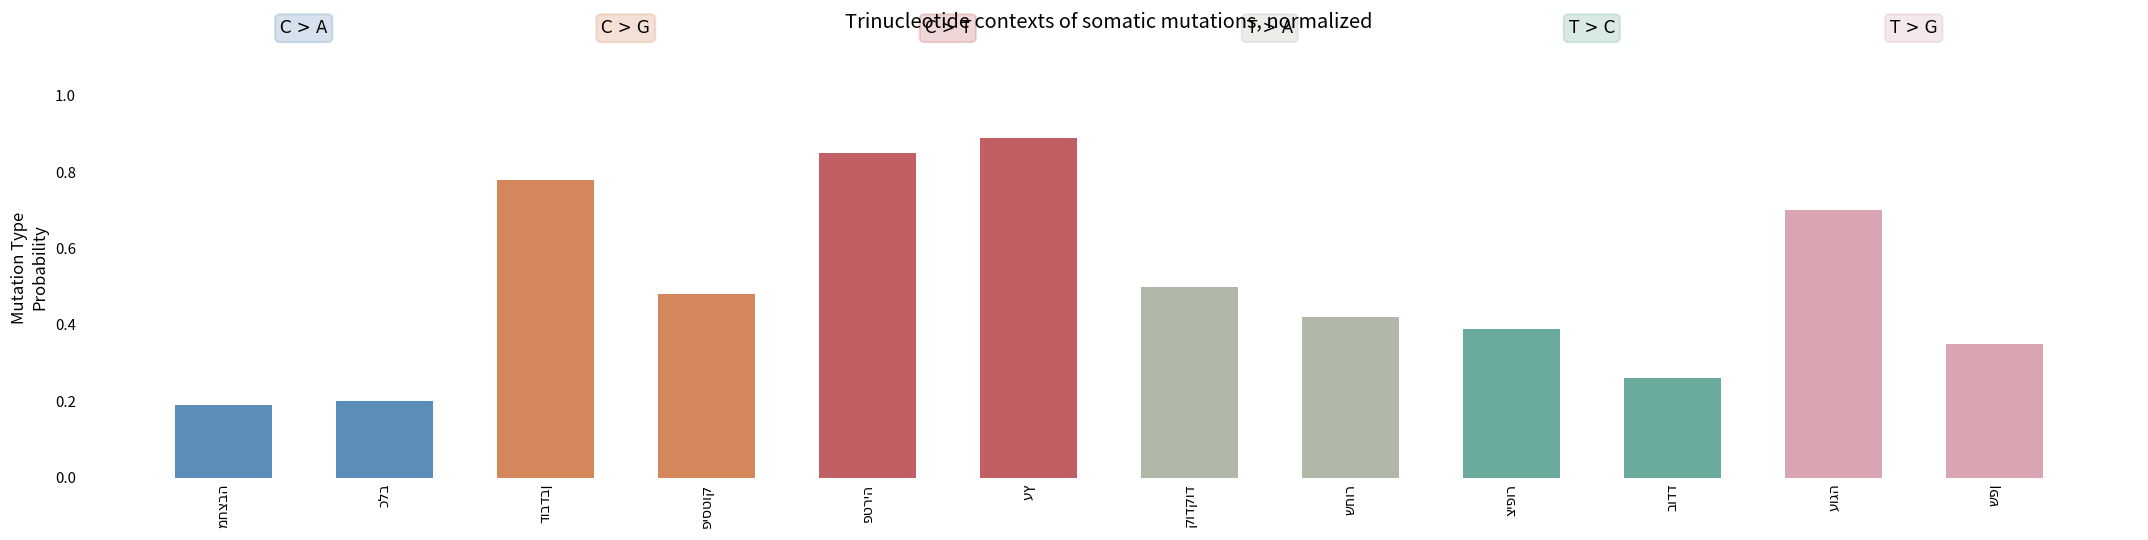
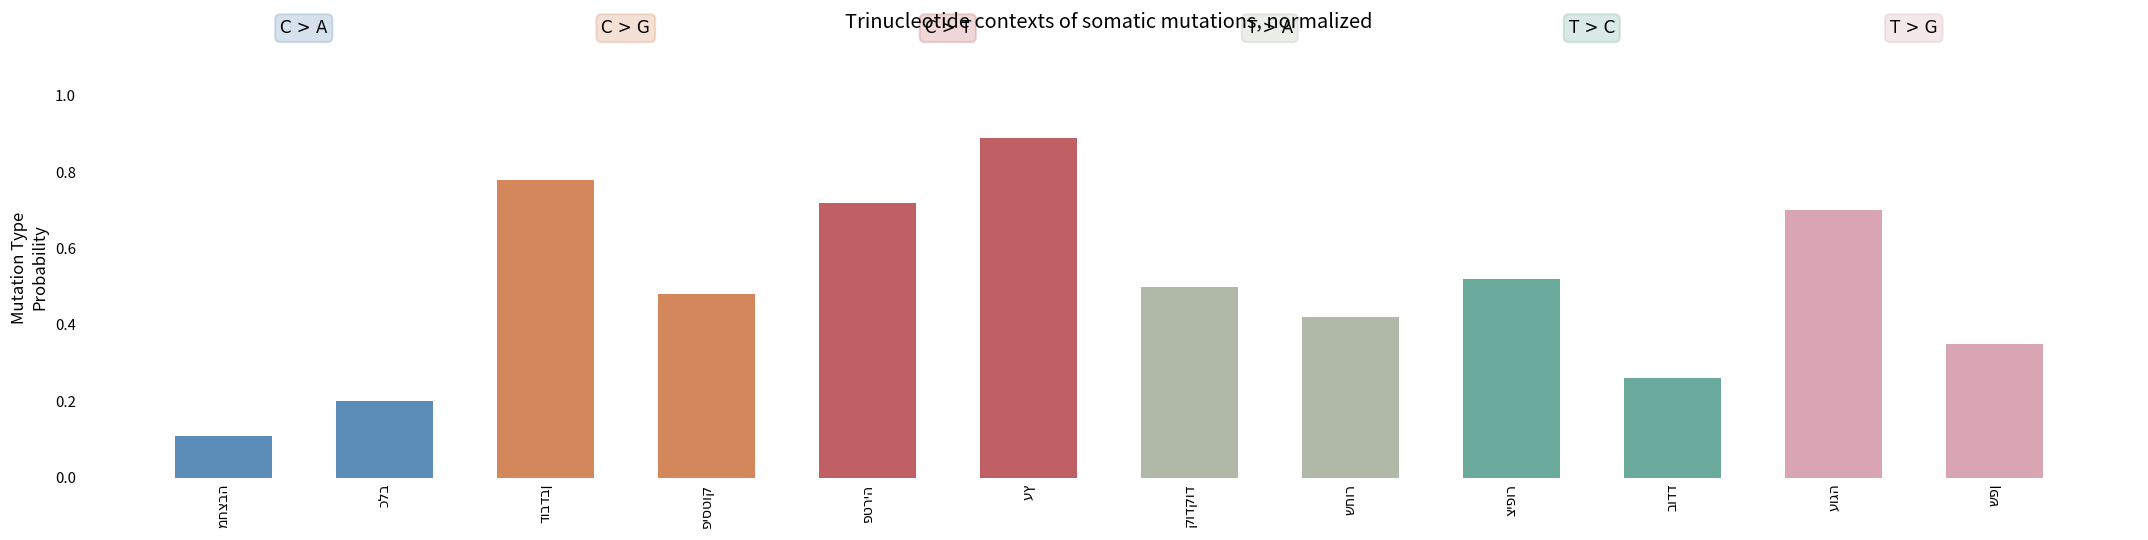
  {
-   "מחצבה": 0.19,
+   "מחצבה": 0.11,
    "כלב": 0.20,
    "דובדבן": 0.78,
    "פיסטוק": 0.48,
-   "פטריה": 0.85,
+   "פטריה": 0.72,
    "עץ": 0.89,
    "קודקוד": 0.50,
    "שחור": 0.42,
-   "ציפור": 0.39,
+   "ציפור": 0.52,
    "בודד": 0.26,
    "עוגה": 0.70,
    "שפן": 0.35
  }
